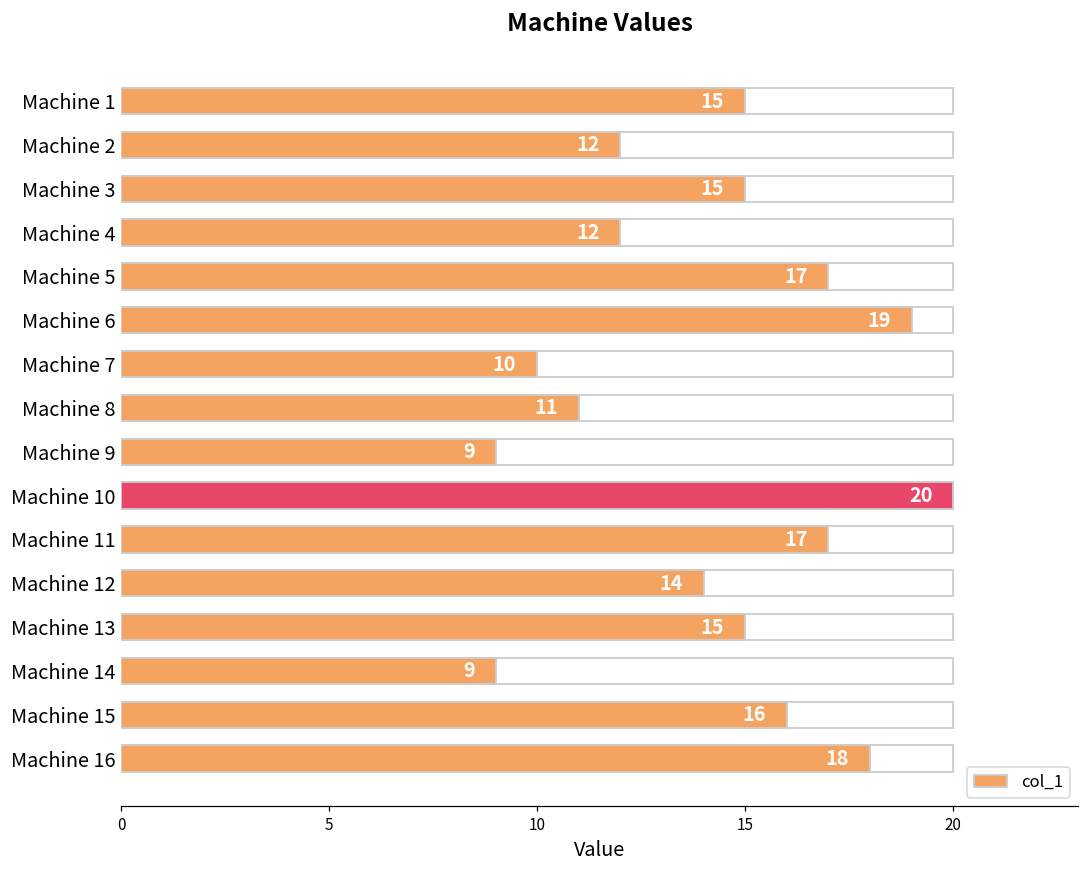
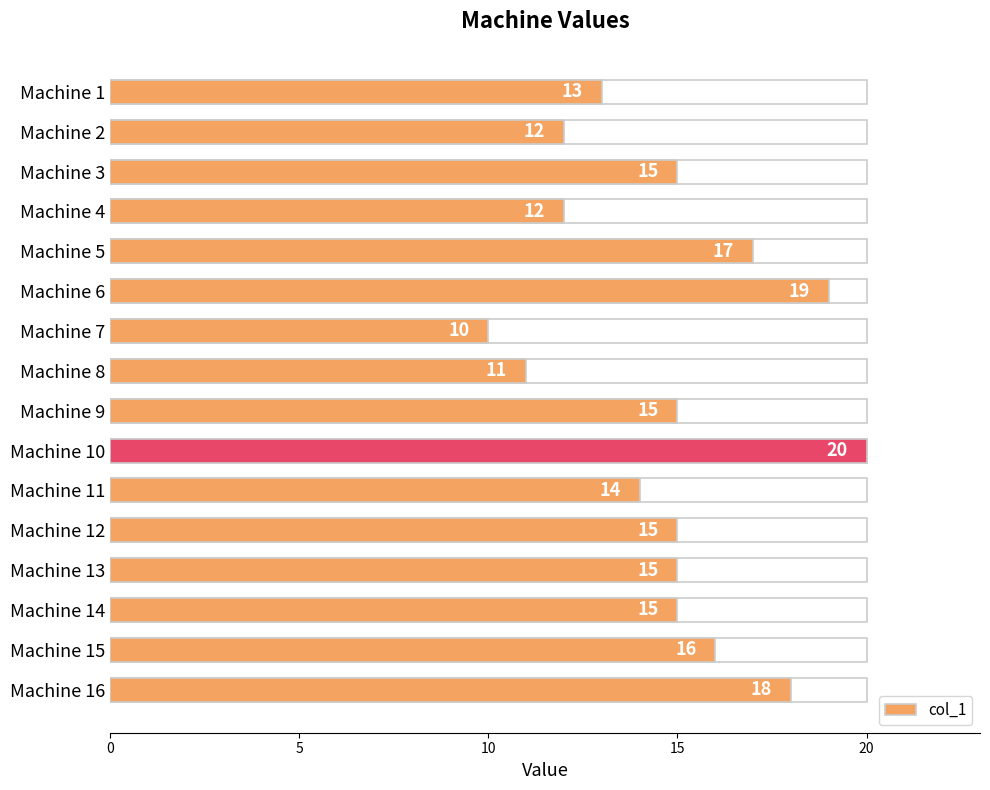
  {
    "col_1": {
-     "Machine 1": 15,
-     "Machine 9": 9,
+     "Machine 1": 13,
+     "Machine 9": 15,
      "Machine 10": 20,
-     "Machine 11": 17,
-     "Machine 12": 14,
-     "Machine 14": 9
+     "Machine 11": 14,
+     "Machine 12": 15,
+     "Machine 14": 15
    }
  }
